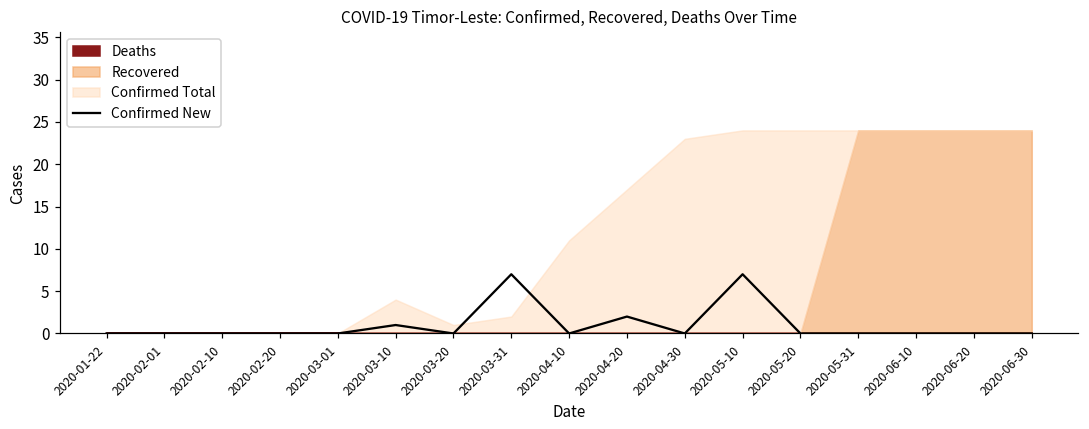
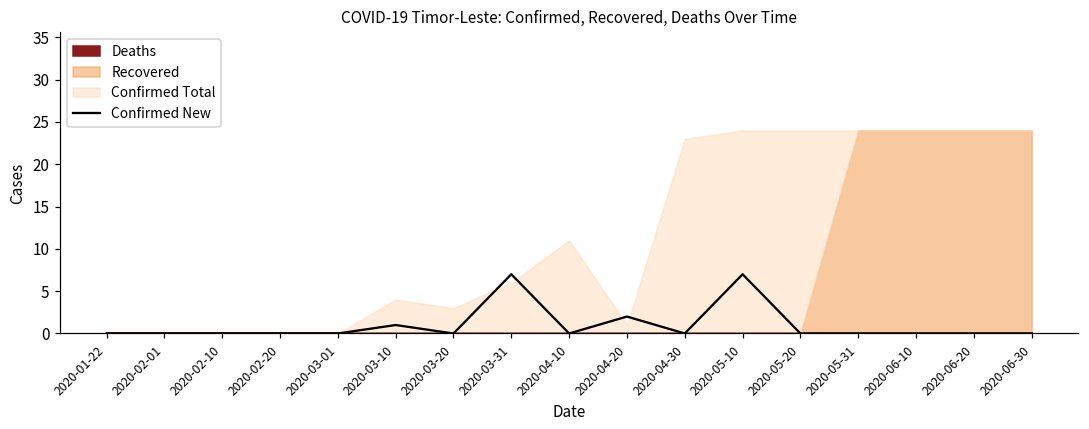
  {
    "Confirmed New": {
      "2020-03-10": 1,
      "2020-03-31": 7,
      "2020-04-20": 2,
      "2020-05-10": 7
    },
    "Confirmed Total": {
-     "2020-03-20": 1,
-     "2020-03-31": 2,
-     "2020-04-20": 17
+     "2020-03-20": 3,
+     "2020-03-31": 6,
+     "2020-04-20": 1
    }
  }
